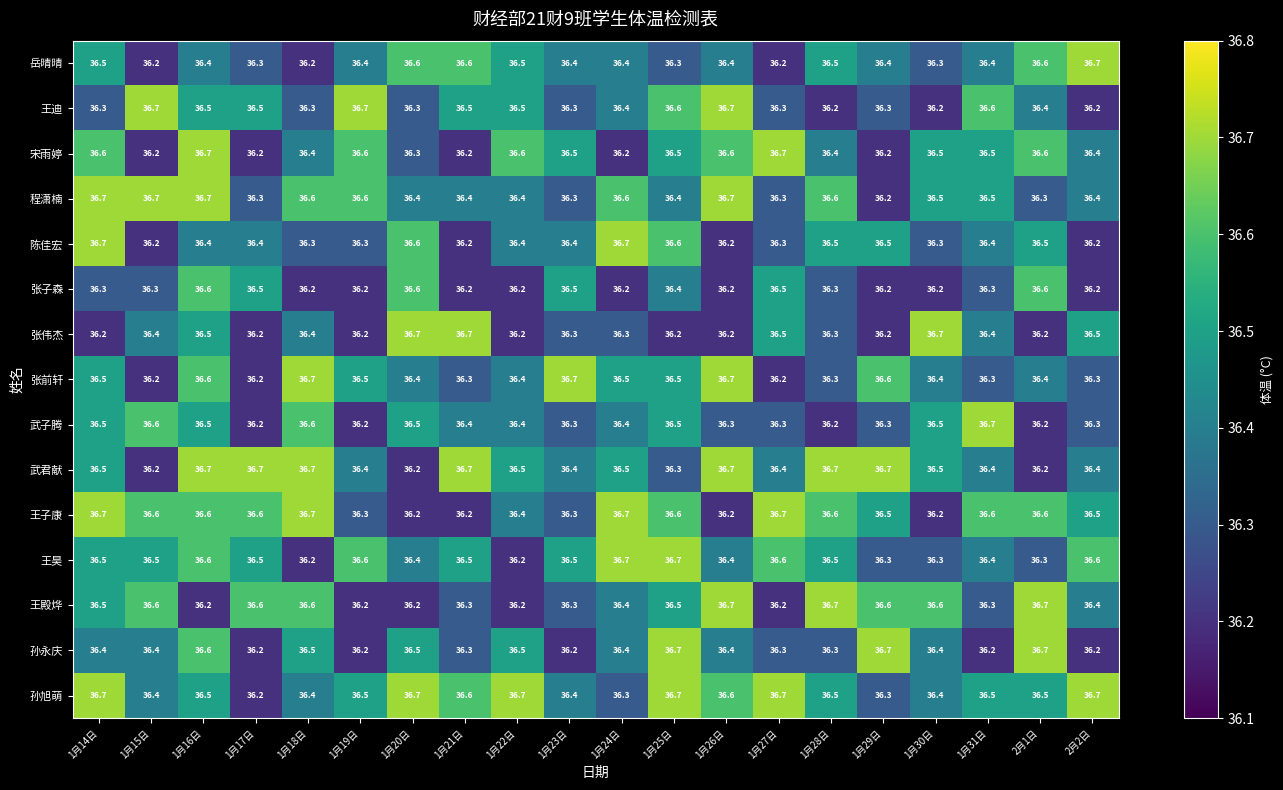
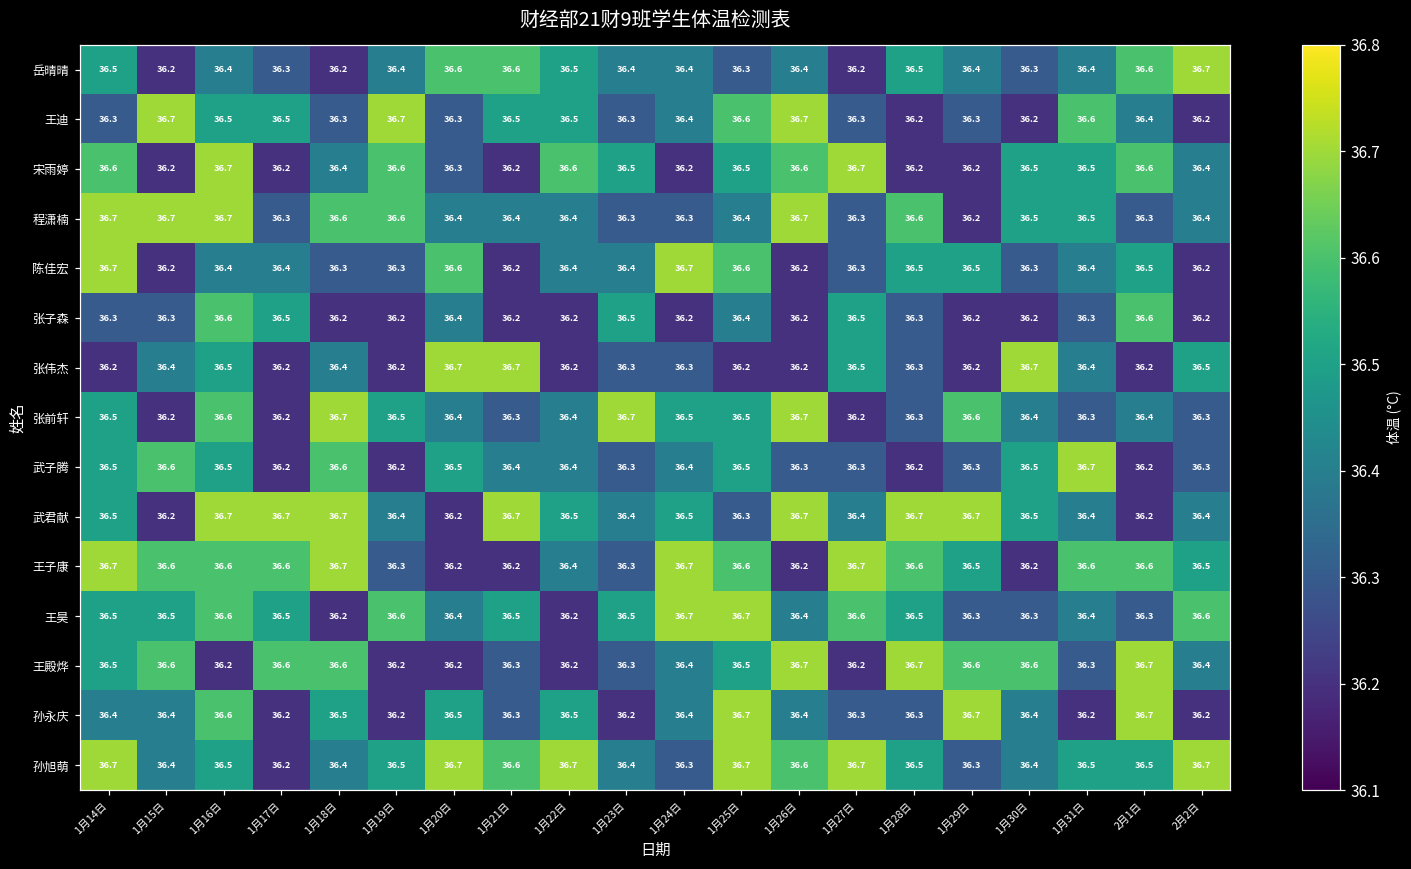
  {
    "宋雨婷": {
      "1月14日": 36.6,
      "1月15日": 36.2,
      "1月16日": 36.7,
      "1月17日": 36.2,
      "1月18日": 36.4,
      "1月19日": 36.6,
      "1月20日": 36.3,
      "1月21日": 36.2,
      "1月22日": 36.6,
      "1月23日": 36.5,
      "1月24日": 36.2,
      "1月25日": 36.5,
      "1月26日": 36.6,
      "1月27日": 36.7,
-     "1月28日": 36.4,
+     "1月28日": 36.2,
      "1月29日": 36.2,
      "1月30日": 36.5,
      "1月31日": 36.5,
      "2月1日": 36.6,
      "2月2日": 36.4
    },
    "程潇楠": {
      "1月14日": 36.7,
      "1月15日": 36.7,
      "1月16日": 36.7,
      "1月17日": 36.3,
      "1月18日": 36.6,
      "1月19日": 36.6,
      "1月20日": 36.4,
      "1月21日": 36.4,
      "1月22日": 36.4,
      "1月23日": 36.3,
-     "1月24日": 36.6,
+     "1月24日": 36.3,
      "1月25日": 36.4,
      "1月26日": 36.7,
      "1月27日": 36.3,
      "1月28日": 36.6,
      "1月29日": 36.2,
      "1月30日": 36.5,
      "1月31日": 36.5,
      "2月1日": 36.3,
      "2月2日": 36.4
    },
    "张子森": {
      "1月14日": 36.3,
      "1月15日": 36.3,
      "1月16日": 36.6,
      "1月17日": 36.5,
      "1月18日": 36.2,
      "1月19日": 36.2,
-     "1月20日": 36.6,
+     "1月20日": 36.4,
      "1月21日": 36.2,
      "1月22日": 36.2,
      "1月23日": 36.5,
      "1月24日": 36.2,
      "1月25日": 36.4,
      "1月26日": 36.2,
      "1月27日": 36.5,
      "1月28日": 36.3,
      "1月29日": 36.2,
      "1月30日": 36.2,
      "1月31日": 36.3,
      "2月1日": 36.6,
      "2月2日": 36.2
    }
  }
